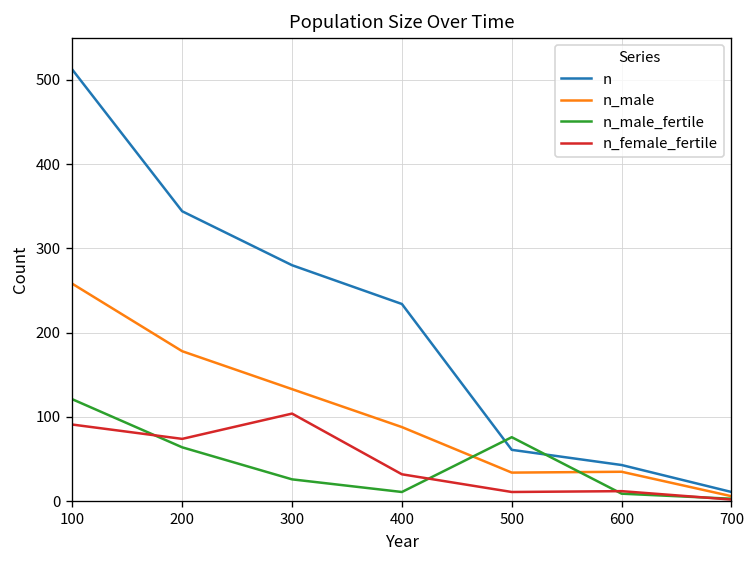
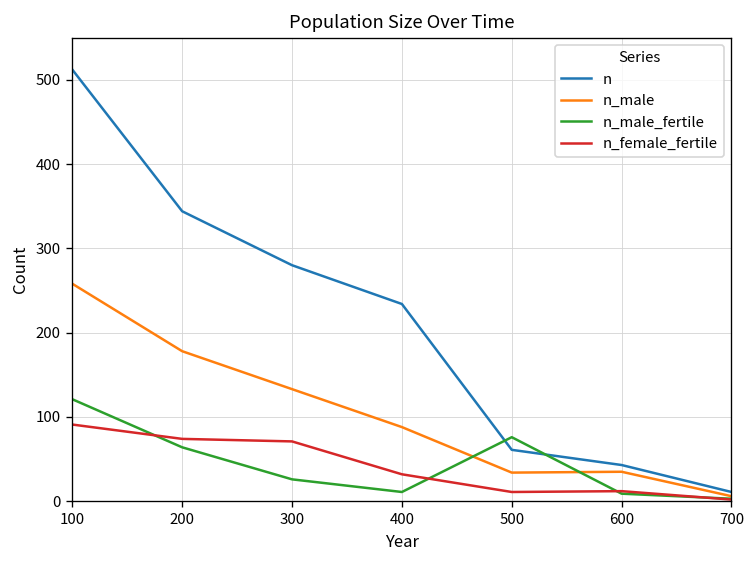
  {
    "n": {
      "100": 510,
      "200": 340,
      "300": 280,
      "400": 230,
      "500": 60,
      "600": 40,
      "700": 10
    },
    "n_male": {
      "100": 260,
      "200": 180,
      "300": 130,
      "400": 90,
      "500": 30,
      "600": 40
    },
    "n_male_fertile": {
      "100": 120,
      "200": 60,
      "300": 30,
      "400": 10,
      "500": 80
    },
    "n_female_fertile": {
      "100": 90,
      "200": 70,
-     "300": 100,
+     "300": 70,
      "400": 30,
      "500": 10
    }
  }
